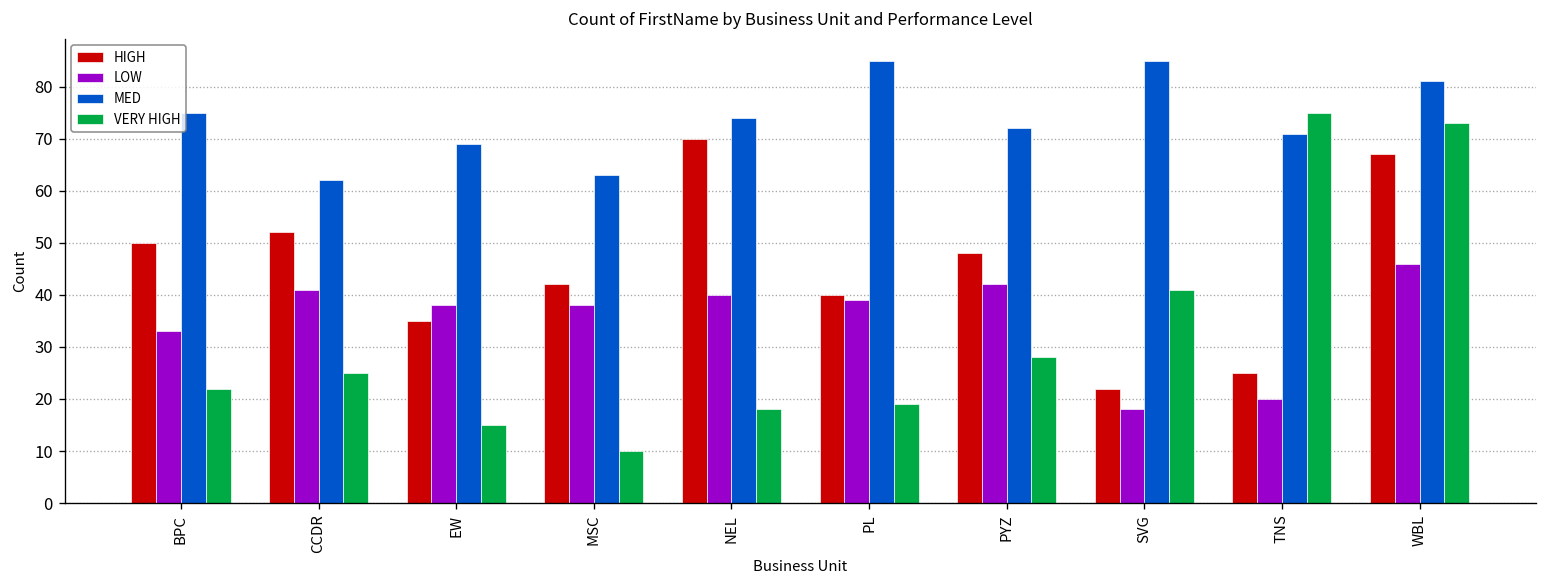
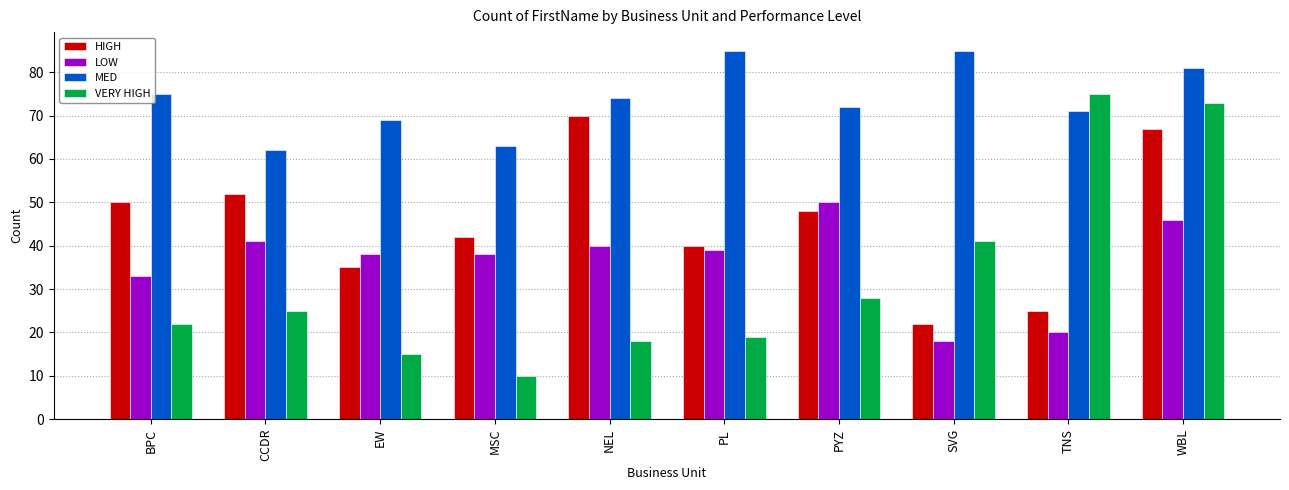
  {
    "HIGH": {
      "BPC": 50,
      "CCDR": 52,
      "EW": 35,
      "MSC": 42,
      "NEL": 70,
      "PL": 40,
      "PYZ": 48,
      "SVG": 22,
      "TNS": 25,
      "WBL": 67
    },
    "LOW": {
      "BPC": 33,
      "CCDR": 41,
      "EW": 38,
      "MSC": 38,
      "NEL": 40,
      "PL": 39,
-     "PYZ": 42,
+     "PYZ": 50,
      "SVG": 18,
      "TNS": 20,
      "WBL": 46
    },
    "MED": {
      "BPC": 75,
      "CCDR": 62,
      "EW": 69,
      "MSC": 63,
      "NEL": 74,
      "PL": 85,
      "PYZ": 72,
      "SVG": 85,
      "TNS": 71,
      "WBL": 81
    },
    "VERY HIGH": {
      "BPC": 22,
      "CCDR": 25,
      "EW": 15,
      "MSC": 10,
      "NEL": 18,
      "PL": 19,
      "PYZ": 28,
      "SVG": 41,
      "TNS": 75,
      "WBL": 73
    }
  }
